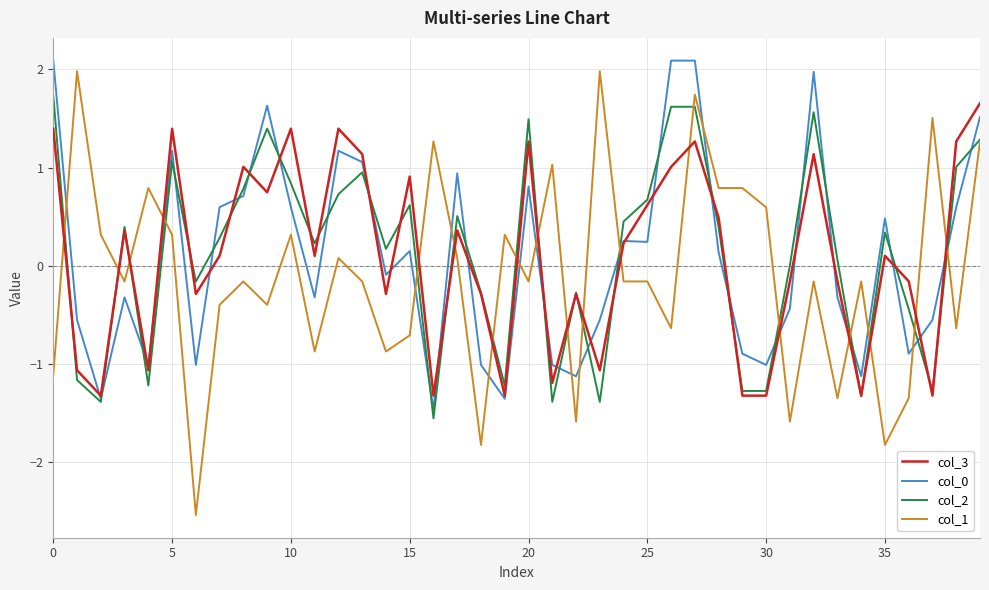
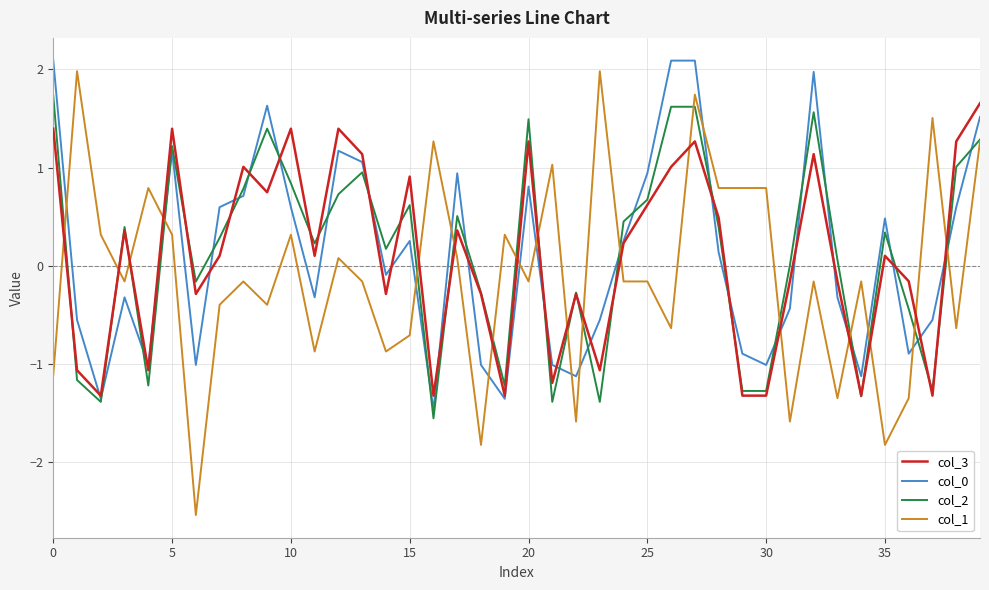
  {
    "col_3": {
      "0": 1.4,
      "5": 1.4,
      "10": 1.4,
      "15": 0.9,
      "20": 1.3,
      "25": 0.6,
      "30": -1.3,
      "35": 0.1
    },
    "col_0": {
      "0": 2.1,
      "5": 1.2,
      "10": 0.6,
-     "15": 0.2,
+     "15": 0.3,
      "20": 0.8,
-     "25": 0.2,
+     "25": 0.9,
      "30": -1.0,
      "35": 0.5
    },
    "col_2": {
      "0": 1.7,
-     "5": 1.1,
+     "5": 1.2,
      "10": 0.8,
      "15": 0.6,
      "20": 1.5,
      "25": 0.7,
      "30": -1.3,
      "35": 0.3
    },
    "col_1": {
      "0": -1.1,
      "5": 0.3,
      "10": 0.3,
      "15": -0.7,
      "20": -0.2,
      "25": -0.2,
-     "30": 0.6,
+     "30": 0.8,
      "35": -1.8
    }
  }
